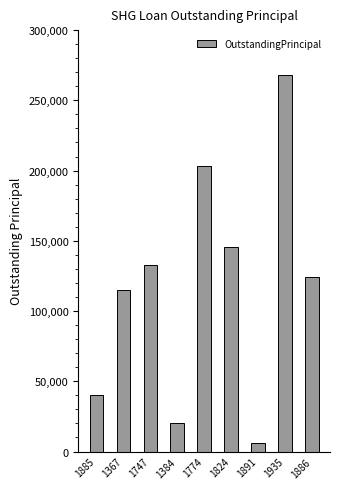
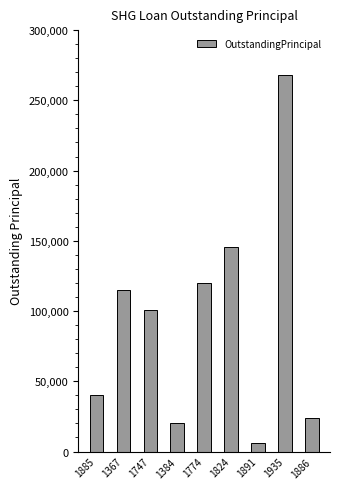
  {
    "1885": "40,000",
    "1367": "115,000",
-   "1747": "133,000",
+   "1747": "101,000",
    "1384": "21,000",
-   "1774": "203,000",
+   "1774": "120,000",
    "1824": "146,000",
    "1891": "6,000",
    "1935": "268,000",
-   "1886": "124,000"
+   "1886": "24,000"
  }
